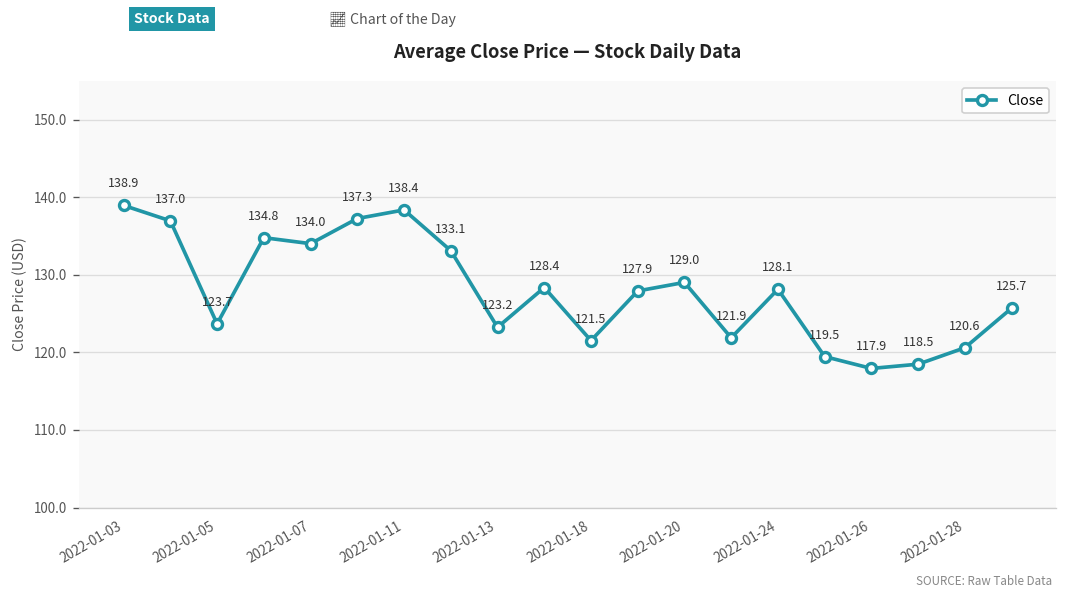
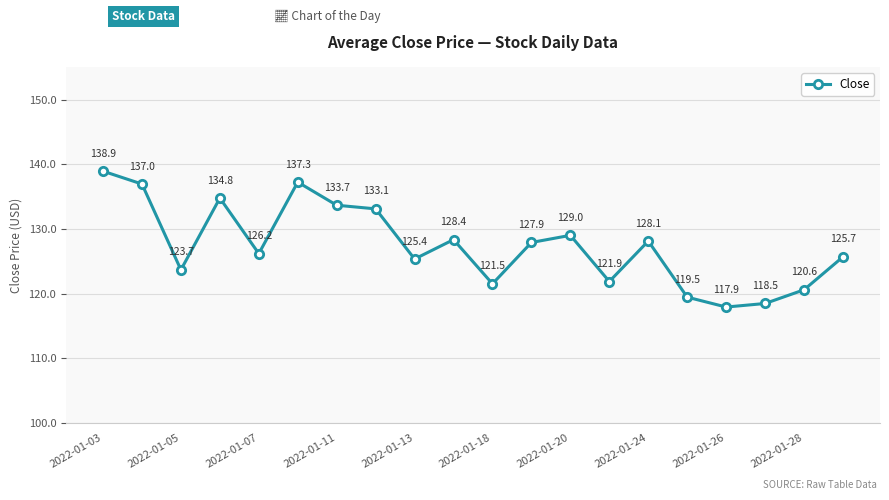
  {
    "2022-01-03": 138.9,
    "2022-01-05": 123.7,
-   "2022-01-07": 134.0,
-   "2022-01-11": 138.4,
-   "2022-01-13": 123.2,
+   "2022-01-07": 126.2,
+   "2022-01-11": 133.7,
+   "2022-01-13": 125.4,
    "2022-01-18": 121.5,
    "2022-01-20": 129.0,
    "2022-01-24": 128.1,
    "2022-01-26": 117.9,
    "2022-01-28": 120.6
  }
